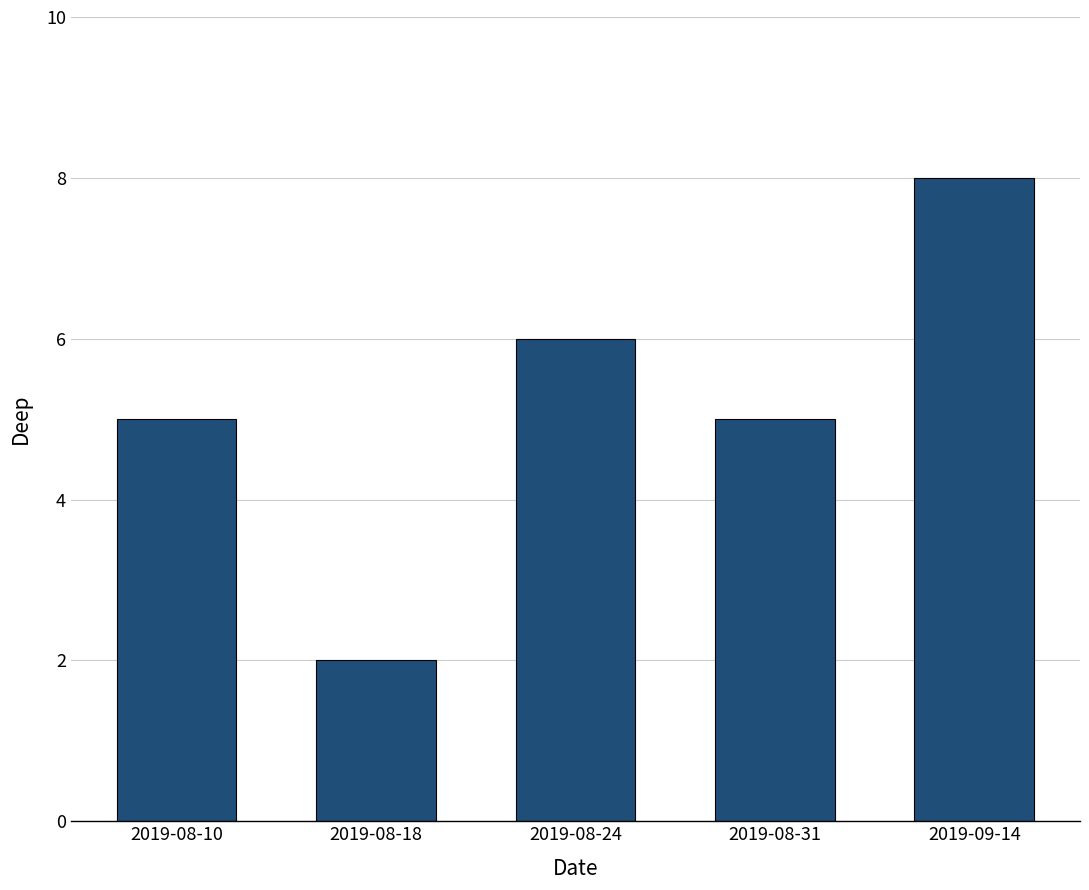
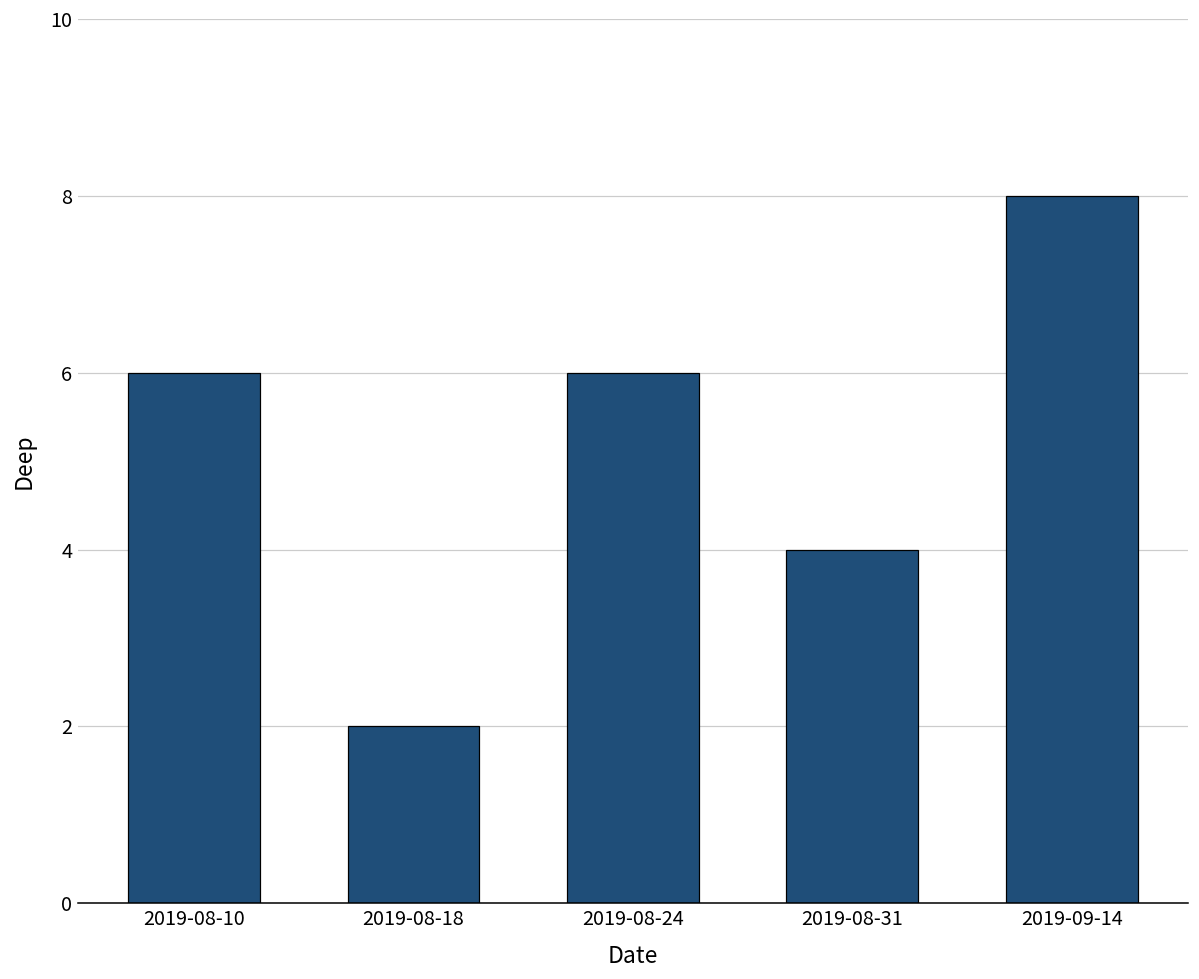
  {
-   "2019-08-10": 5,
+   "2019-08-10": 6,
    "2019-08-18": 2,
    "2019-08-24": 6,
-   "2019-08-31": 5,
+   "2019-08-31": 4,
    "2019-09-14": 8
  }
